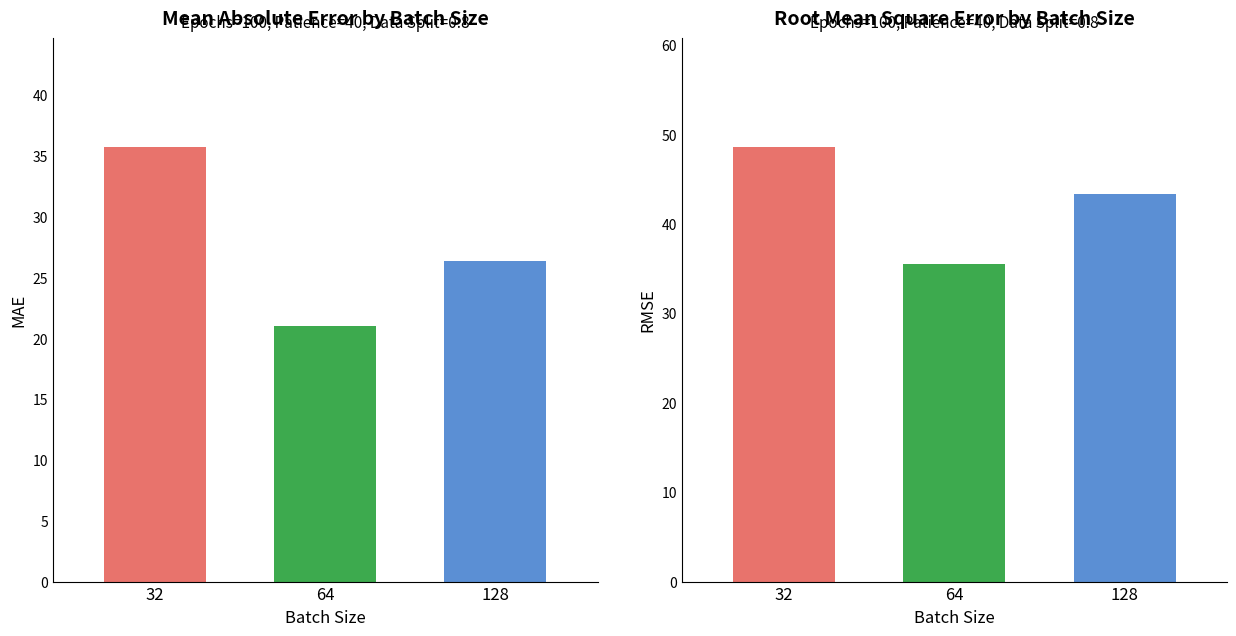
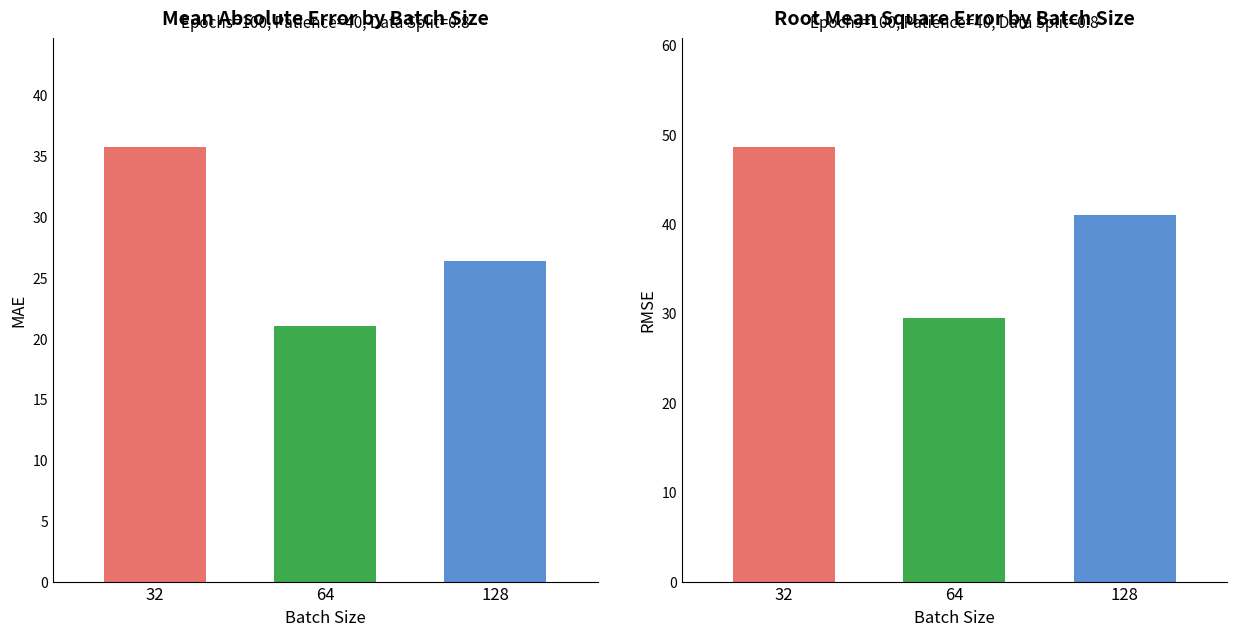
  {
    "Mean Absolute Error by Batch Size": {
      "32": 35.7,
      "64": 21.0,
      "128": 26.4
    },
    "Root Mean Square Error by Batch Size": {
      "32": 49,
-     "64": 36,
-     "128": 43
+     "64": 29,
+     "128": 41
    }
  }
